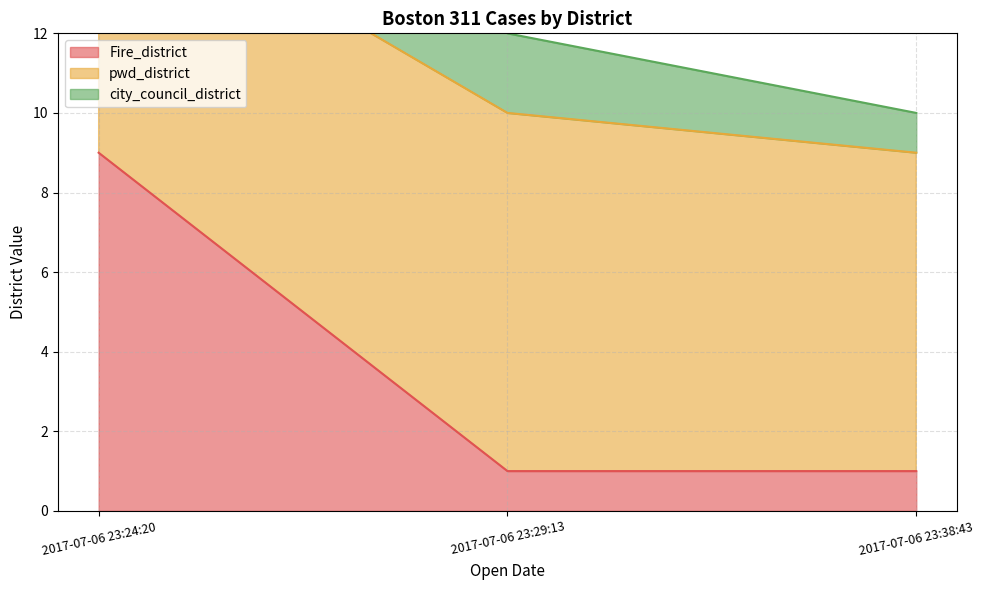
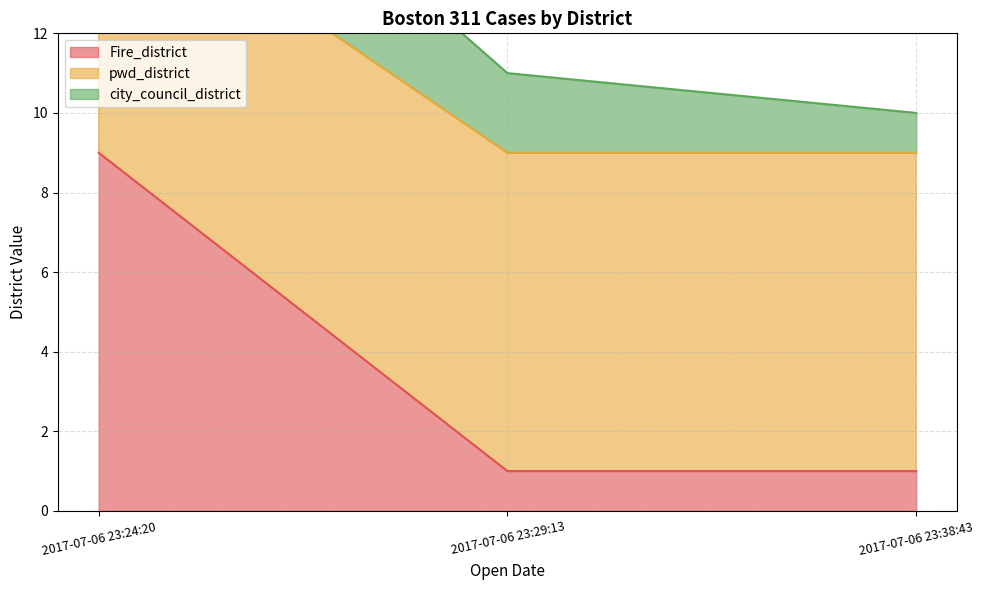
  {
    "Fire_district": {
      "2017-07-06 23:24:20": 9,
      "2017-07-06 23:29:13": 1,
      "2017-07-06 23:38:43": 1
    },
    "pwd_district": {
-     "2017-07-06 23:29:13": 9,
+     "2017-07-06 23:29:13": 8,
      "2017-07-06 23:38:43": 8
    },
    "city_council_district": {
      "2017-07-06 23:29:13": 2,
      "2017-07-06 23:38:43": 1
    }
  }
